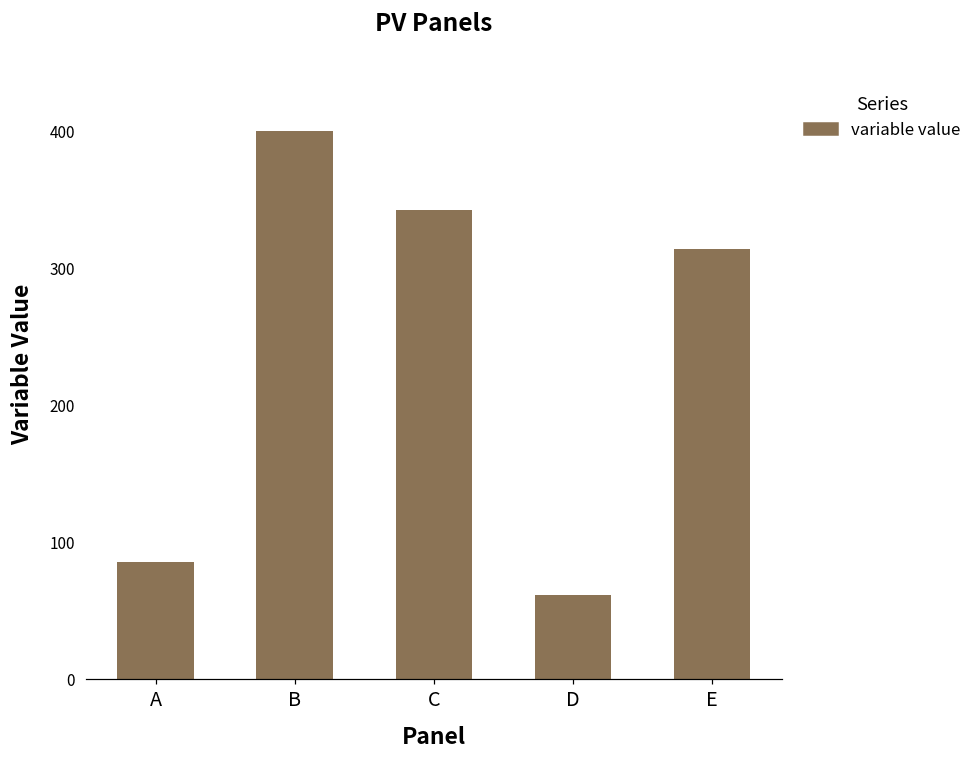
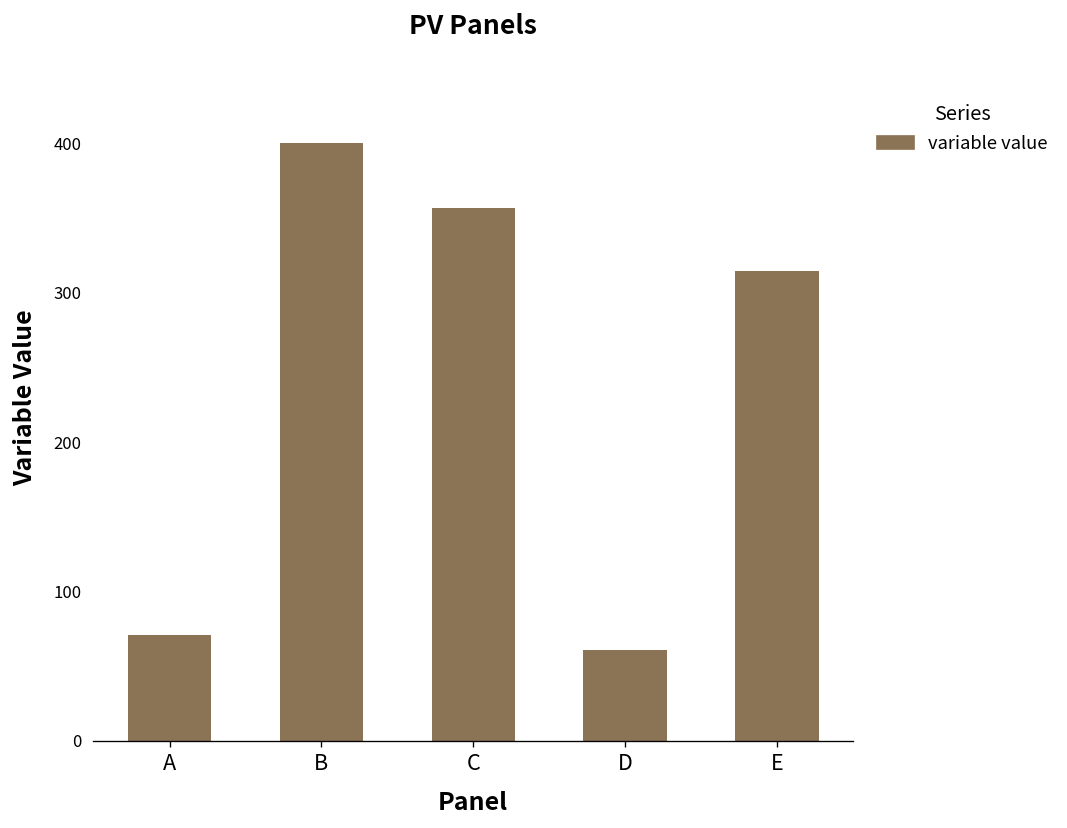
  {
-   "A": 86,
+   "A": 71,
    "B": 400,
-   "C": 343,
+   "C": 357,
    "D": 61,
    "E": 314
  }
